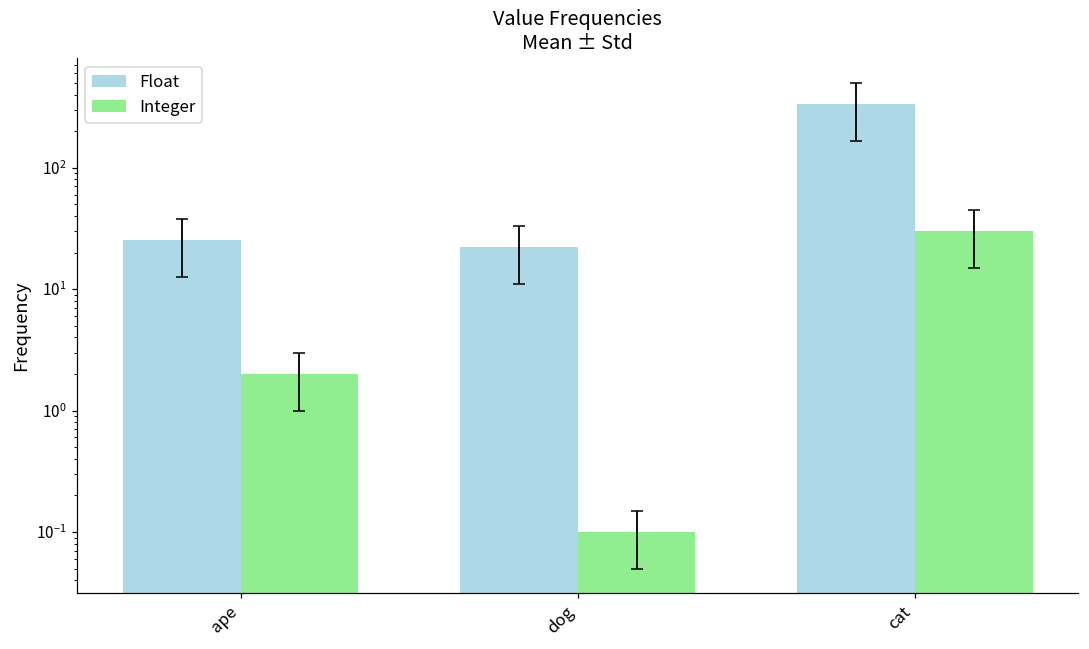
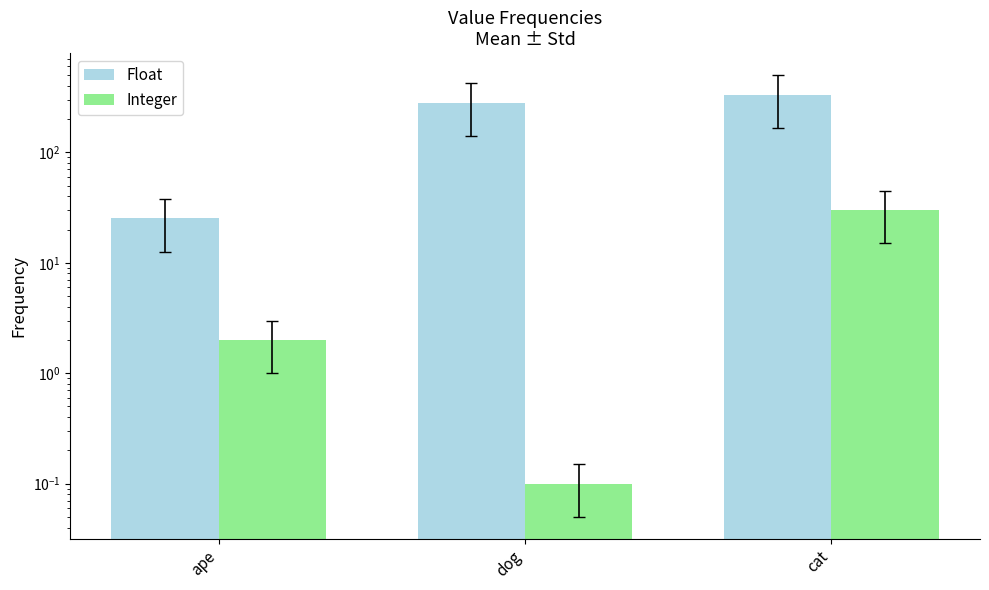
  {
    "Float": {
      "ape": 25,
-     "dog": 22,
+     "dog": 280,
      "cat": 330
    },
    "Integer": {
      "ape": 2,
      "dog": 0.10,
      "cat": 30
    }
  }
